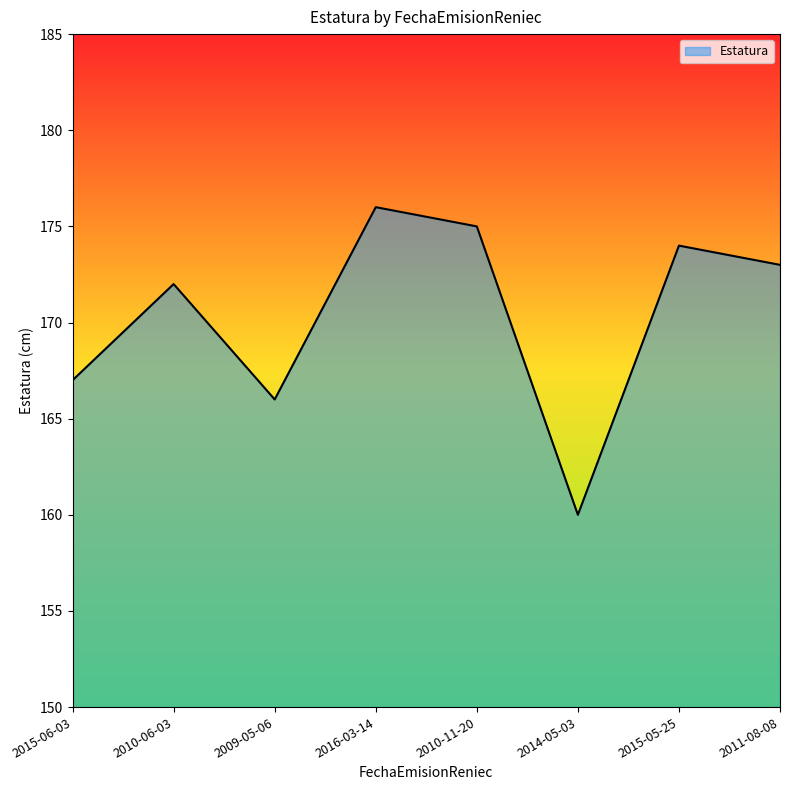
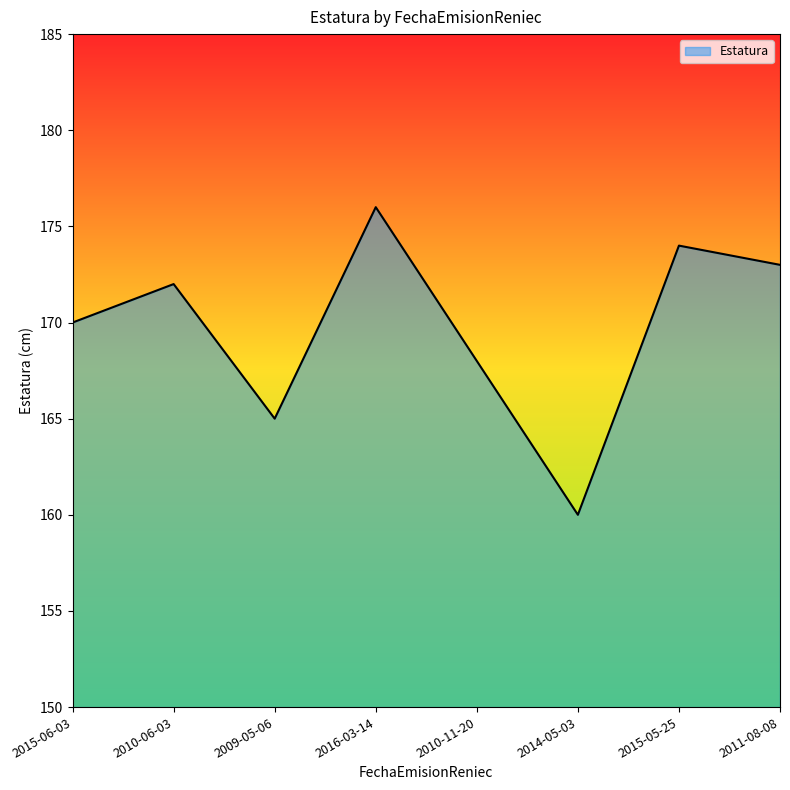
  {
-   "2015-06-03": 167,
+   "2015-06-03": 170,
    "2010-06-03": 172,
-   "2009-05-06": 166,
+   "2009-05-06": 165,
    "2016-03-14": 176,
-   "2010-11-20": 175,
+   "2010-11-20": 168,
    "2014-05-03": 160,
    "2015-05-25": 174,
    "2011-08-08": 173
  }
